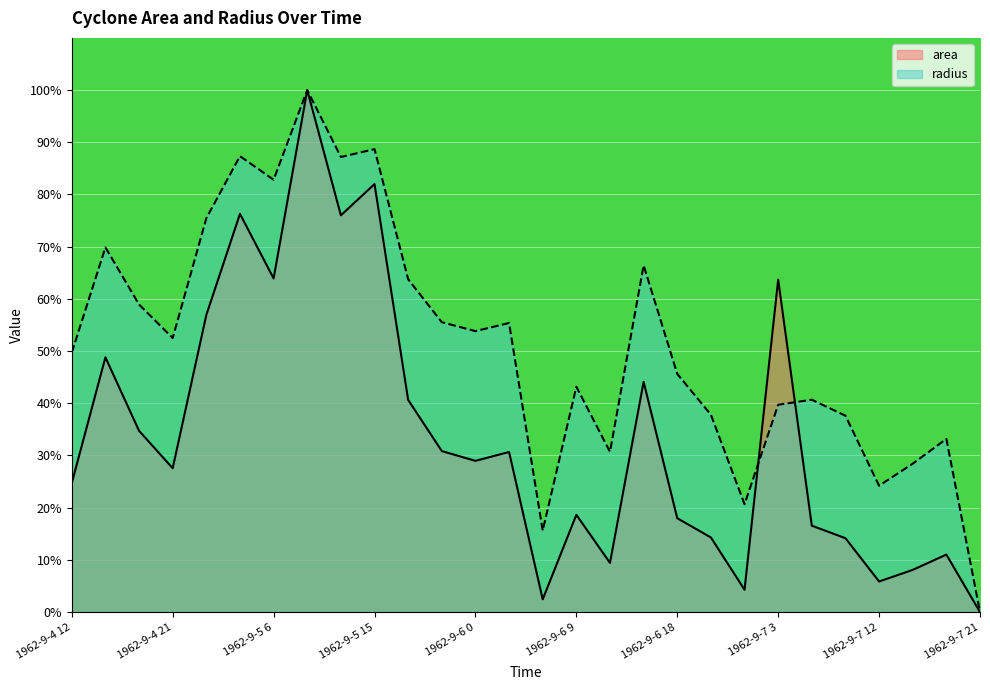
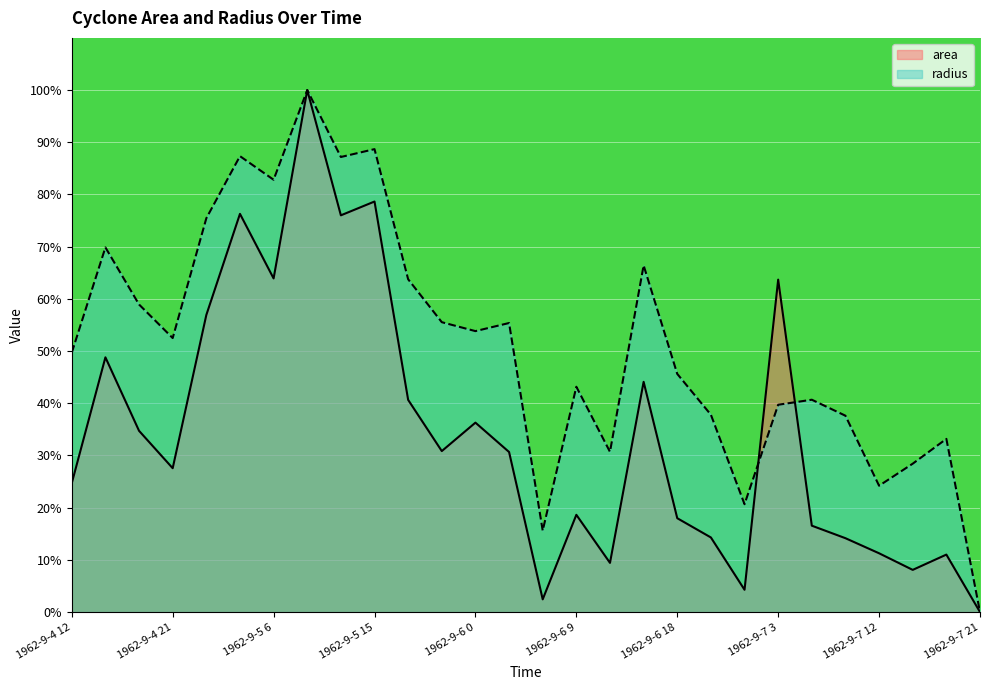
  {
    "area": {
      "1962-9-4 12": "25%",
      "1962-9-4 21": "28%",
      "1962-9-5 6": "64%",
-     "1962-9-5 15": "82%",
-     "1962-9-6 0": "29%",
+     "1962-9-5 15": "79%",
+     "1962-9-6 0": "36%",
      "1962-9-6 9": "19%",
      "1962-9-6 18": "18%",
      "1962-9-7 3": "64%",
-     "1962-9-7 12": "6%"
+     "1962-9-7 12": "11%"
    },
    "radius": {
      "1962-9-4 12": "50%",
      "1962-9-4 21": "52%",
      "1962-9-5 6": "83%",
      "1962-9-5 15": "89%",
      "1962-9-6 0": "54%",
      "1962-9-6 9": "43%",
      "1962-9-6 18": "46%",
      "1962-9-7 3": "40%",
      "1962-9-7 12": "24%"
    }
  }
